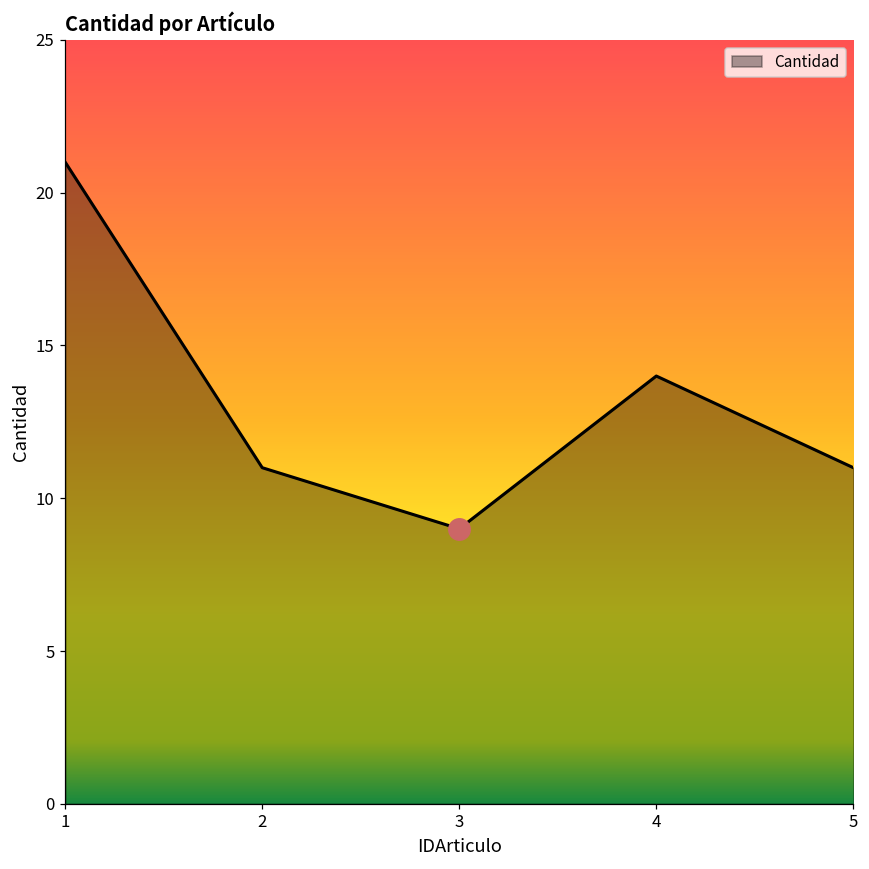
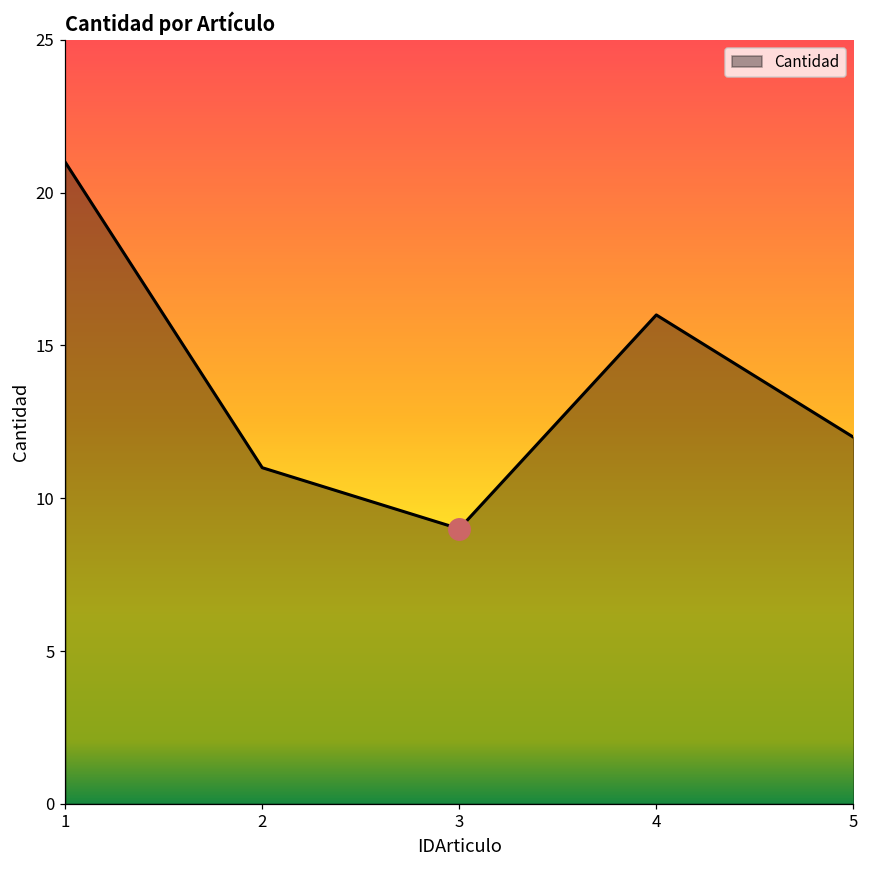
  {
    "Cantidad": {
      "1": 21,
      "2": 11,
-     "4": 14,
-     "5": 11
+     "4": 16,
+     "5": 12
    }
  }
